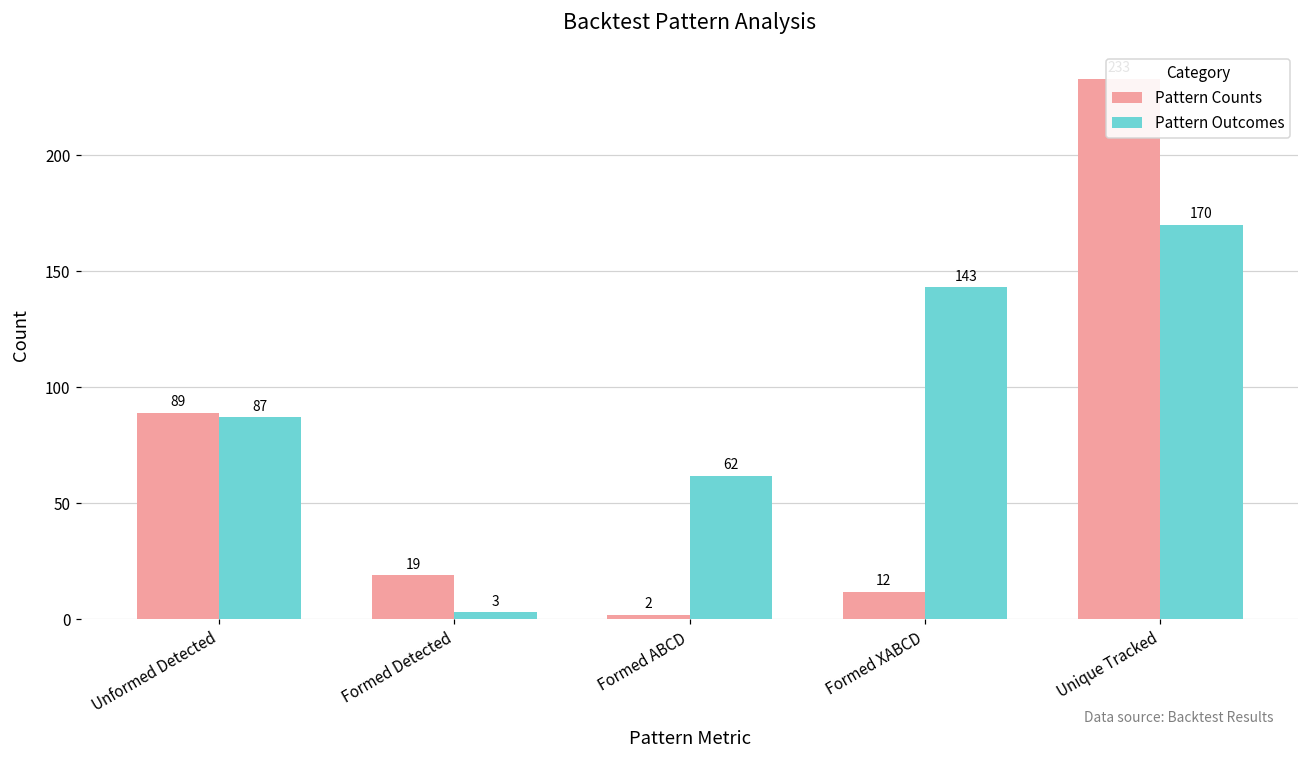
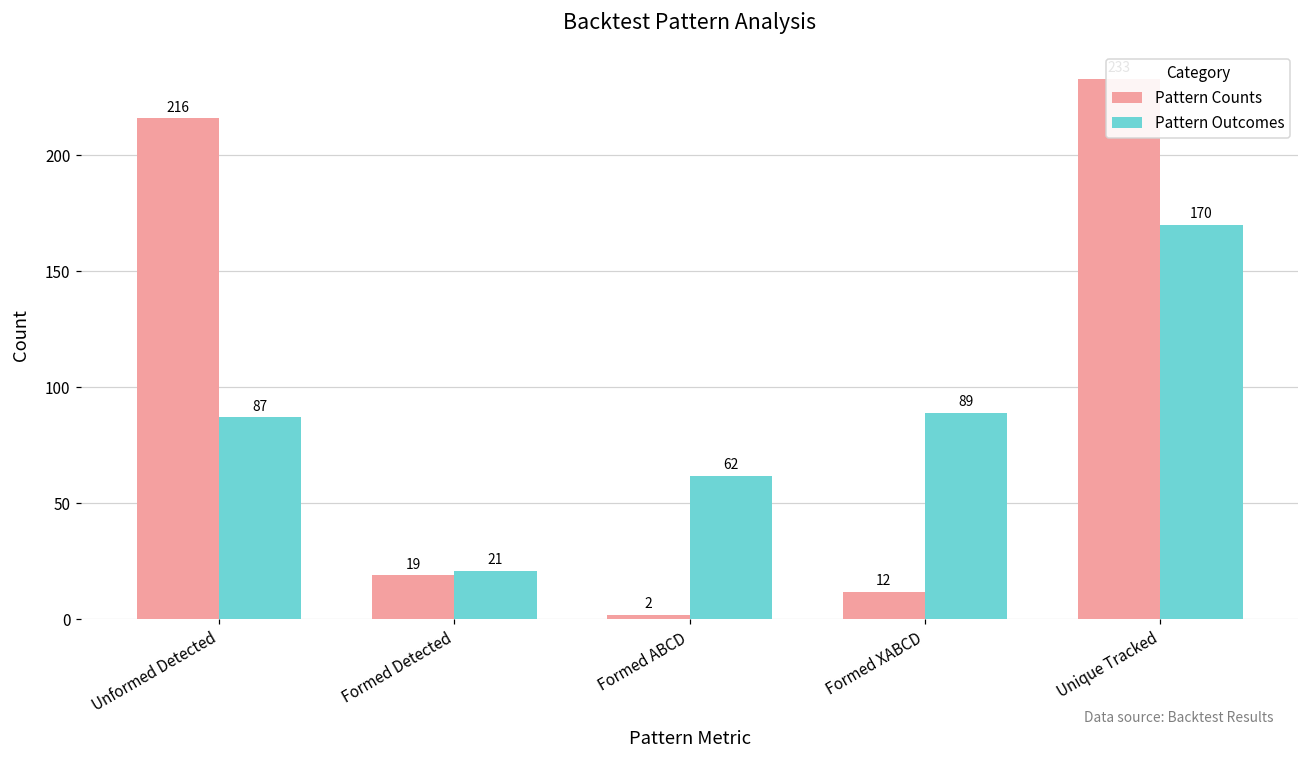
  {
    "Pattern Counts": {
-     "Unformed Detected": 89,
+     "Unformed Detected": 216,
      "Formed Detected": 19,
      "Formed ABCD": 2,
      "Formed XABCD": 12
    },
    "Pattern Outcomes": {
      "Unformed Detected": 87,
-     "Formed Detected": 3,
+     "Formed Detected": 21,
      "Formed ABCD": 62,
-     "Formed XABCD": 143,
+     "Formed XABCD": 89,
      "Unique Tracked": 170
    }
  }
